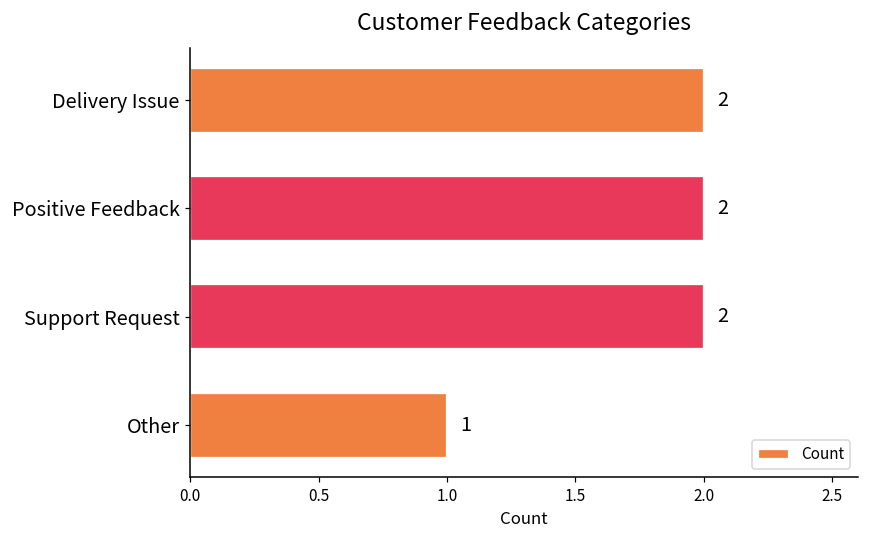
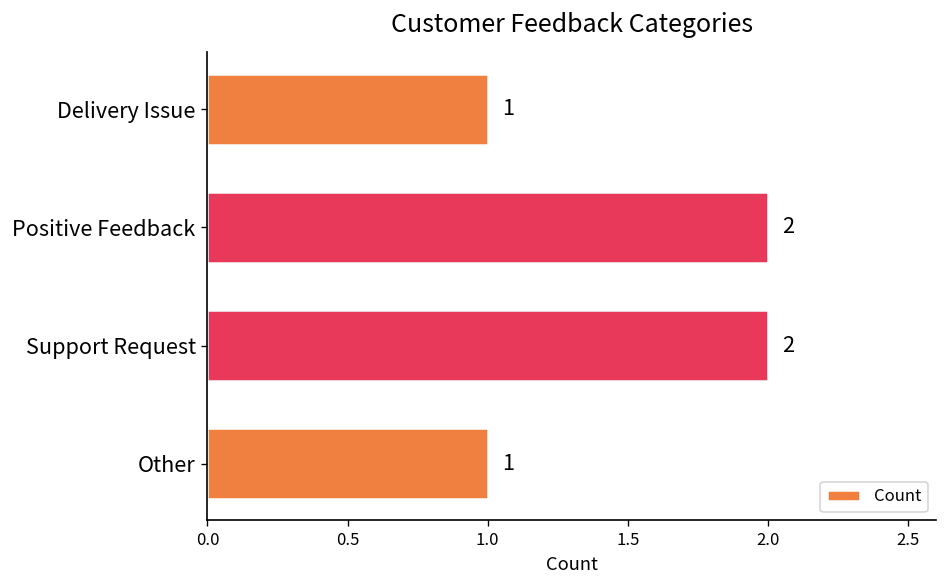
  {
-   "Delivery Issue": 2,
+   "Delivery Issue": 1,
    "Positive Feedback": 2,
    "Support Request": 2,
    "Other": 1
  }
